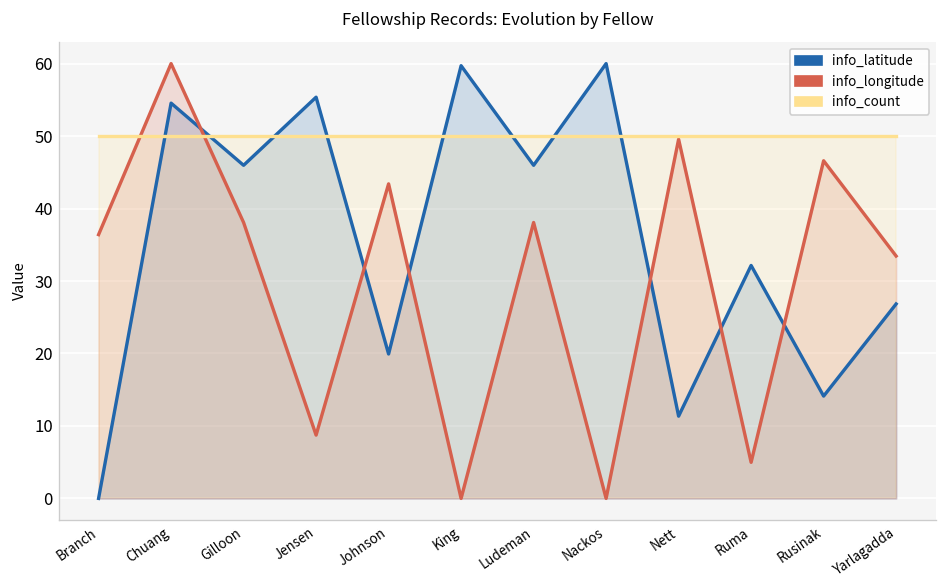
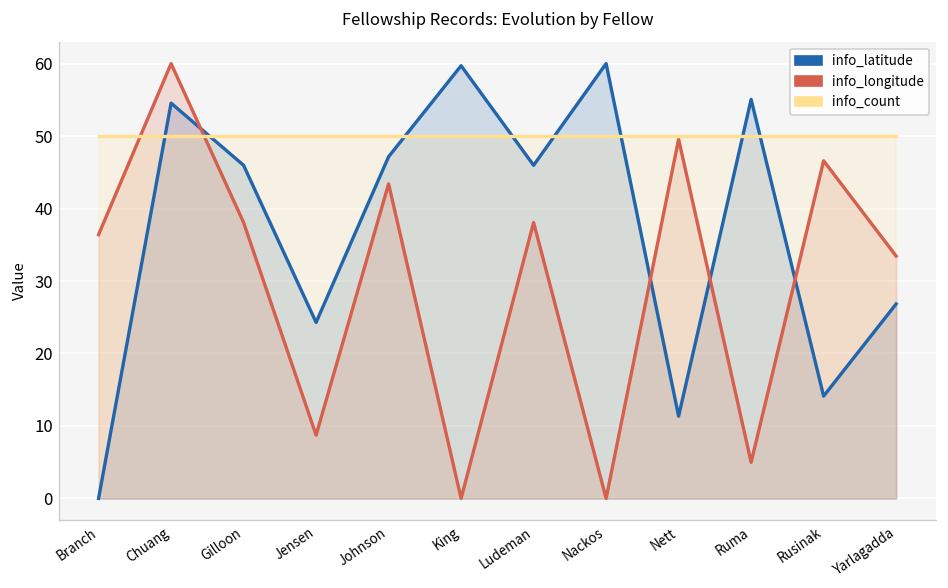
  {
    "info_latitude": {
      "Branch": 0,
      "Chuang": 55,
      "Gilloon": 46,
-     "Jensen": 55,
-     "Johnson": 20,
+     "Jensen": 24,
+     "Johnson": 47,
      "King": 60,
      "Ludeman": 46,
      "Nackos": 60,
      "Nett": 11,
-     "Ruma": 32,
+     "Ruma": 55,
      "Rusinak": 14,
      "Yarlagadda": 27
    },
    "info_longitude": {
      "Branch": 36,
      "Chuang": 60,
      "Gilloon": 38,
      "Jensen": 9,
      "Johnson": 43,
      "King": 0,
      "Ludeman": 38,
      "Nackos": 0,
      "Nett": 50,
      "Ruma": 5,
      "Rusinak": 47,
      "Yarlagadda": 33
    },
    "info_count": {
      "Branch": 50,
      "Chuang": 50,
      "Gilloon": 50,
      "Jensen": 50,
      "Johnson": 50,
      "King": 50,
      "Ludeman": 50,
      "Nackos": 50,
      "Nett": 50,
      "Ruma": 50,
      "Rusinak": 50,
      "Yarlagadda": 50
    }
  }
